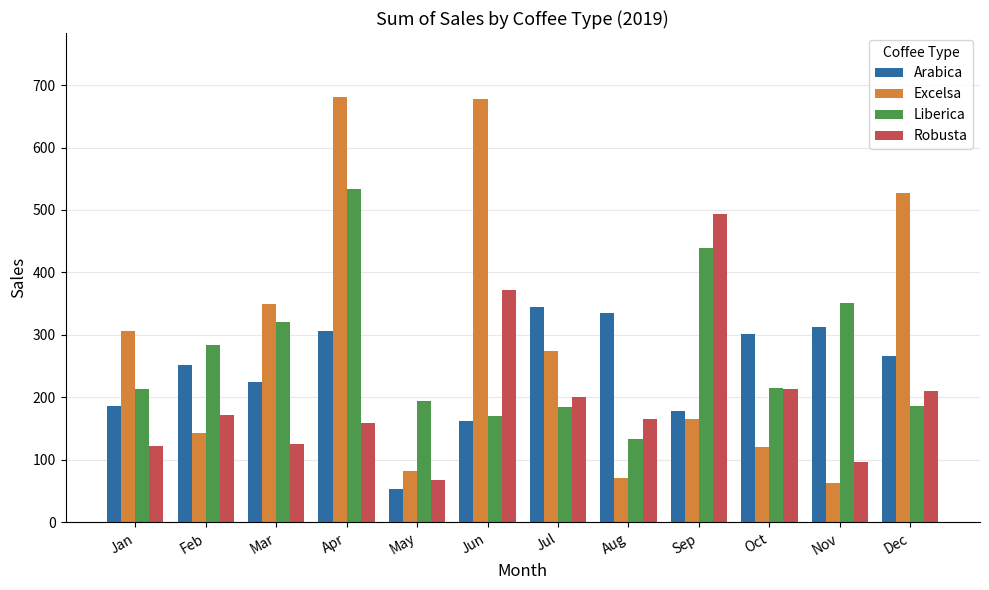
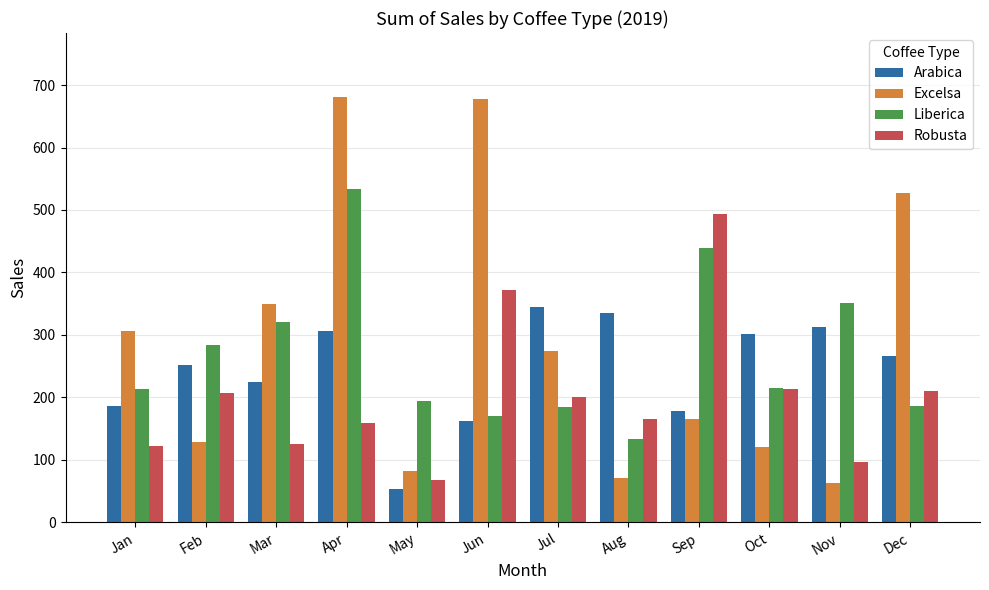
  {
    "Arabica": {
      "Jan": 190,
      "Feb": 250,
      "Mar": 220,
      "Apr": 310,
      "May": 50,
      "Jun": 160,
      "Jul": 350,
      "Aug": 330,
      "Sep": 180,
      "Oct": 300,
      "Nov": 310,
      "Dec": 270
    },
    "Excelsa": {
      "Jan": 310,
-     "Feb": 140,
+     "Feb": 130,
      "Mar": 350,
      "Apr": 680,
      "May": 80,
      "Jun": 680,
      "Jul": 270,
      "Aug": 70,
      "Sep": 170,
      "Oct": 120,
      "Nov": 60,
      "Dec": 530
    },
    "Liberica": {
      "Jan": 210,
      "Feb": 280,
      "Mar": 320,
      "Apr": 530,
      "May": 190,
      "Jun": 170,
      "Jul": 180,
      "Aug": 130,
      "Sep": 440,
      "Oct": 220,
      "Nov": 350,
      "Dec": 190
    },
    "Robusta": {
      "Jan": 120,
-     "Feb": 170,
+     "Feb": 210,
      "Mar": 130,
      "Apr": 160,
      "May": 70,
      "Jun": 370,
      "Jul": 200,
      "Aug": 170,
      "Sep": 490,
      "Oct": 210,
      "Nov": 100,
      "Dec": 210
    }
  }
